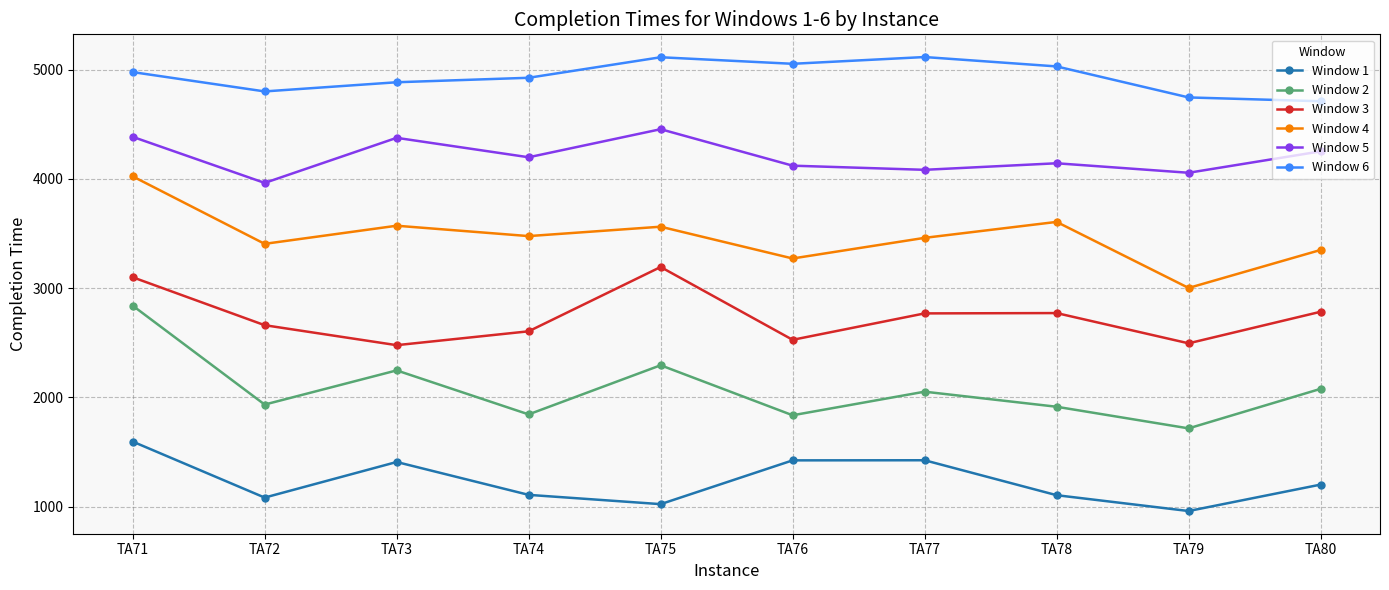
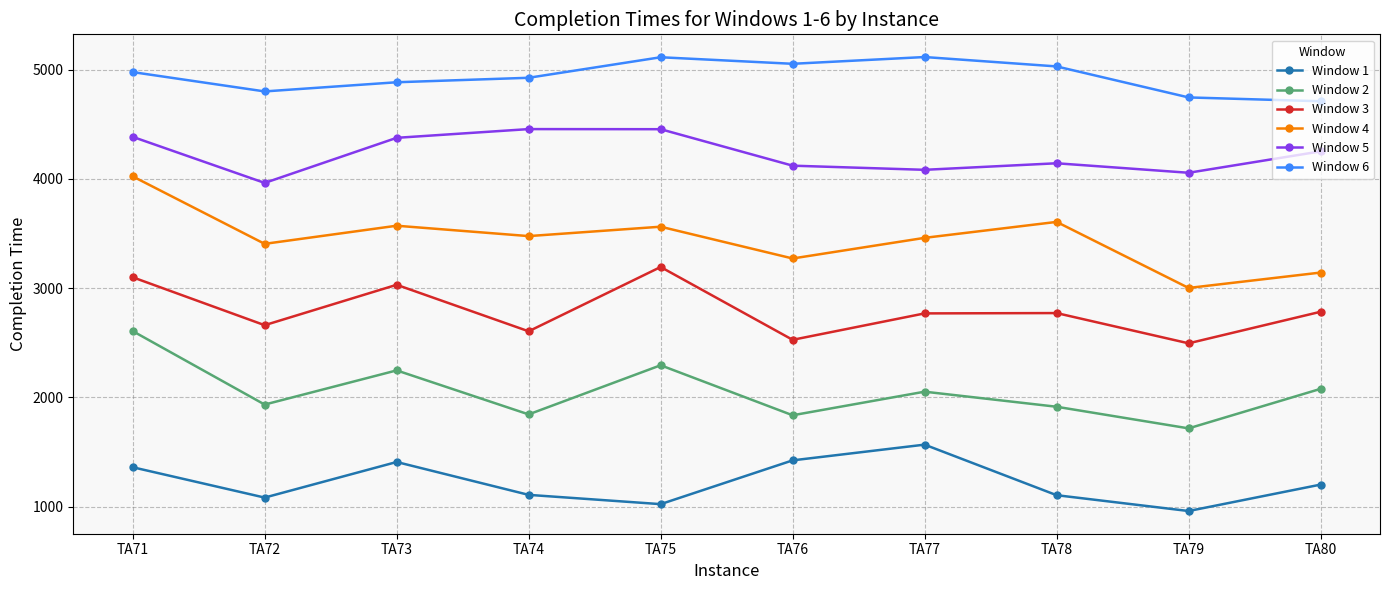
  {
    "Window 1": {
-     "TA71": 1600,
+     "TA71": 1360,
      "TA72": 1080,
      "TA73": 1410,
      "TA74": 1110,
      "TA75": 1020,
      "TA76": 1420,
-     "TA77": 1420,
+     "TA77": 1570,
      "TA78": 1100,
      "TA79": 960,
      "TA80": 1200
    },
    "Window 2": {
-     "TA71": 2840,
+     "TA71": 2610,
      "TA72": 1930,
      "TA73": 2250,
      "TA74": 1840,
      "TA75": 2290,
      "TA76": 1840,
      "TA77": 2050,
      "TA78": 1910,
      "TA79": 1720,
      "TA80": 2080
    },
    "Window 3": {
      "TA71": 3100,
      "TA72": 2660,
-     "TA73": 2480,
+     "TA73": 3030,
      "TA74": 2610,
      "TA75": 3190,
      "TA76": 2530,
      "TA77": 2770,
      "TA78": 2770,
      "TA79": 2500,
      "TA80": 2780
    },
    "Window 4": {
      "TA71": 4020,
      "TA72": 3410,
      "TA73": 3570,
      "TA74": 3480,
      "TA75": 3560,
      "TA76": 3270,
      "TA77": 3460,
      "TA78": 3610,
      "TA79": 3000,
-     "TA80": 3350
+     "TA80": 3140
    },
    "Window 5": {
      "TA71": 4390,
      "TA72": 3960,
      "TA73": 4380,
-     "TA74": 4200,
+     "TA74": 4460,
      "TA75": 4460,
      "TA76": 4120,
      "TA77": 4080,
      "TA78": 4140,
      "TA79": 4060
    },
    "Window 6": {
      "TA71": 4980,
      "TA72": 4800,
      "TA73": 4890,
      "TA74": 4930,
      "TA75": 5120,
      "TA76": 5060,
      "TA77": 5120,
      "TA78": 5030,
      "TA79": 4750
    }
  }
